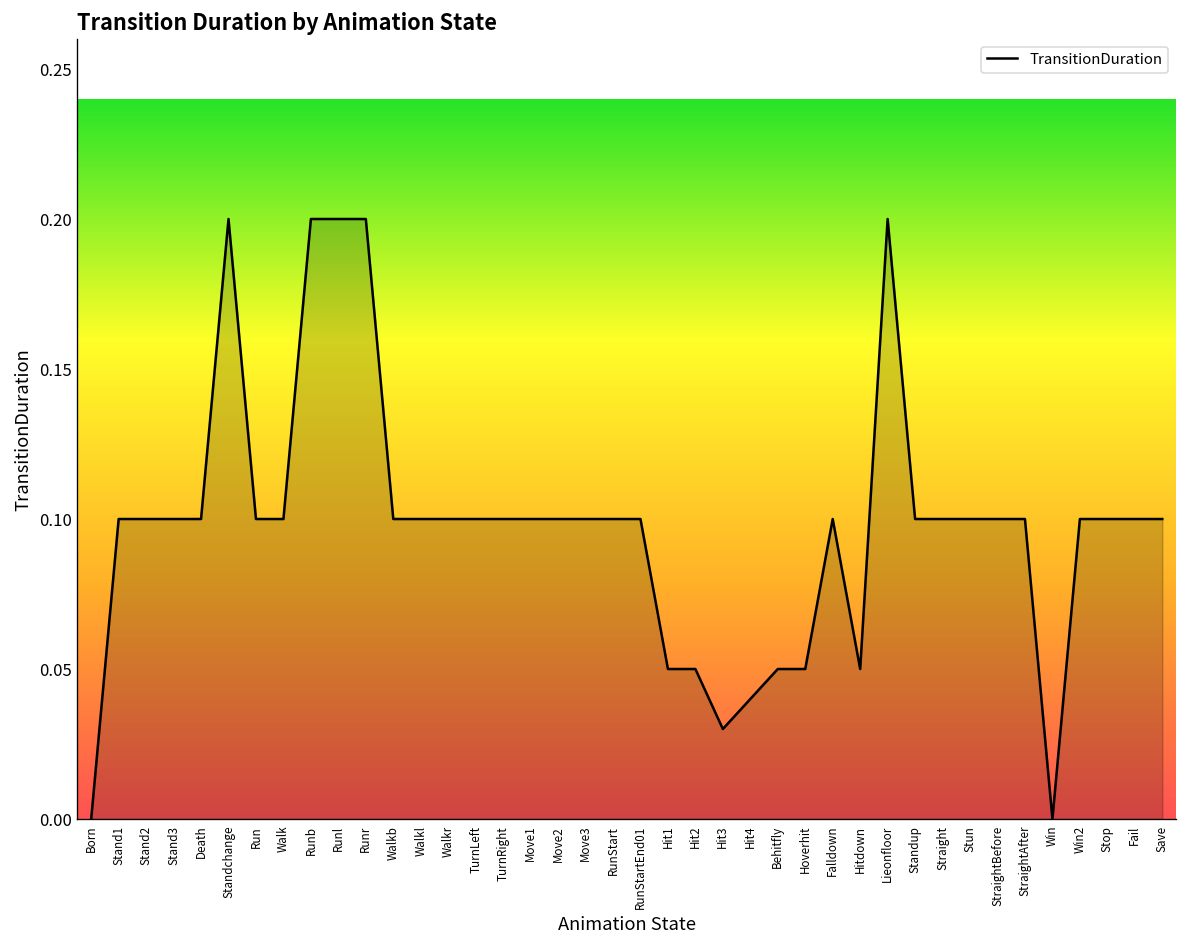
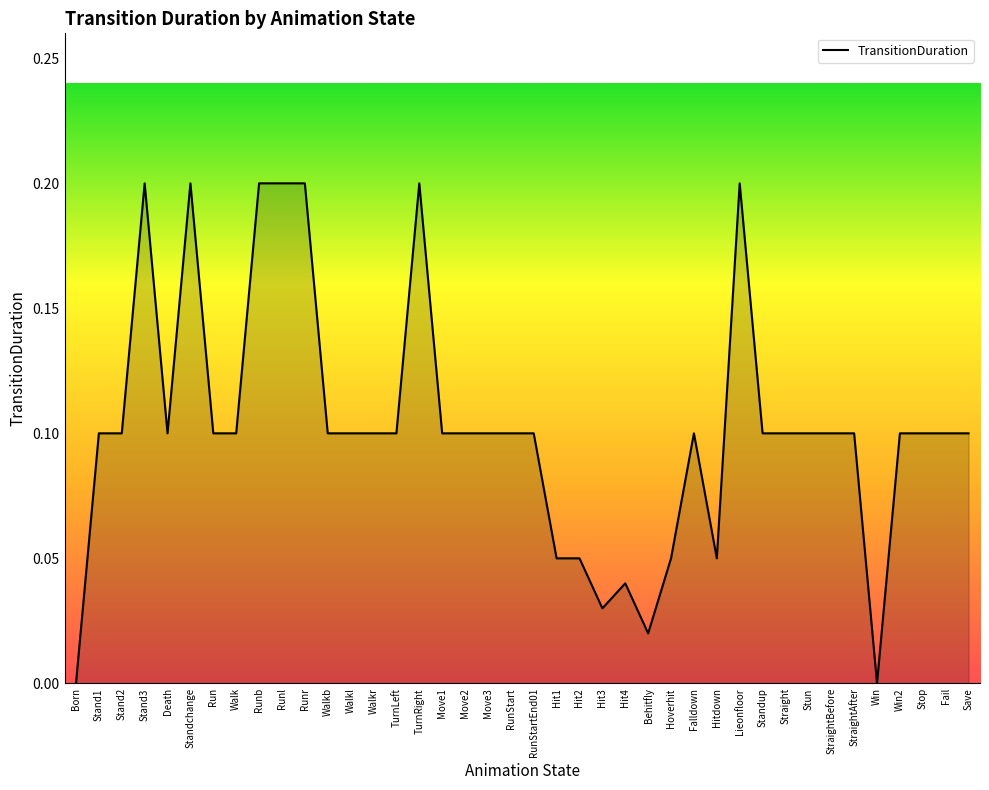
  {
    "Born": 0.00,
    "Stand1": 0.10,
    "Stand2": 0.10,
-   "Stand3": 0.1,
+   "Stand3": 0.2,
    "Death": 0.10,
    "Standchange": 0.20,
    "Run": 0.10,
    "Walk": 0.10,
    "Runb": 0.20,
    "Runl": 0.20,
    "Runr": 0.20,
    "Walkb": 0.10,
    "Walkl": 0.10,
    "Walkr": 0.10,
    "TurnLeft": 0.10,
-   "TurnRight": 0.1,
+   "TurnRight": 0.2,
    "Move1": 0.10,
    "Move2": 0.10,
    "Move3": 0.10,
    "RunStart": 0.10,
    "RunStartEnd01": 0.10,
    "Hit1": 0.05,
    "Hit2": 0.05,
    "Hit3": 0.03,
    "Hit4": 0.04,
-   "Behitfly": 0.05,
+   "Behitfly": 0.02,
    "Hoverhit": 0.05,
    "Falldown": 0.10,
    "Hitdown": 0.05,
    "Lieonfloor": 0.20,
    "Standup": 0.10,
    "Straight": 0.10,
    "Stun": 0.10,
    "StraightBefore": 0.10,
    "StraightAfter": 0.10,
    "Win": 0.00,
    "Win2": 0.10,
    "Stop": 0.10,
    "Fail": 0.10,
    "Save": 0.10
  }
